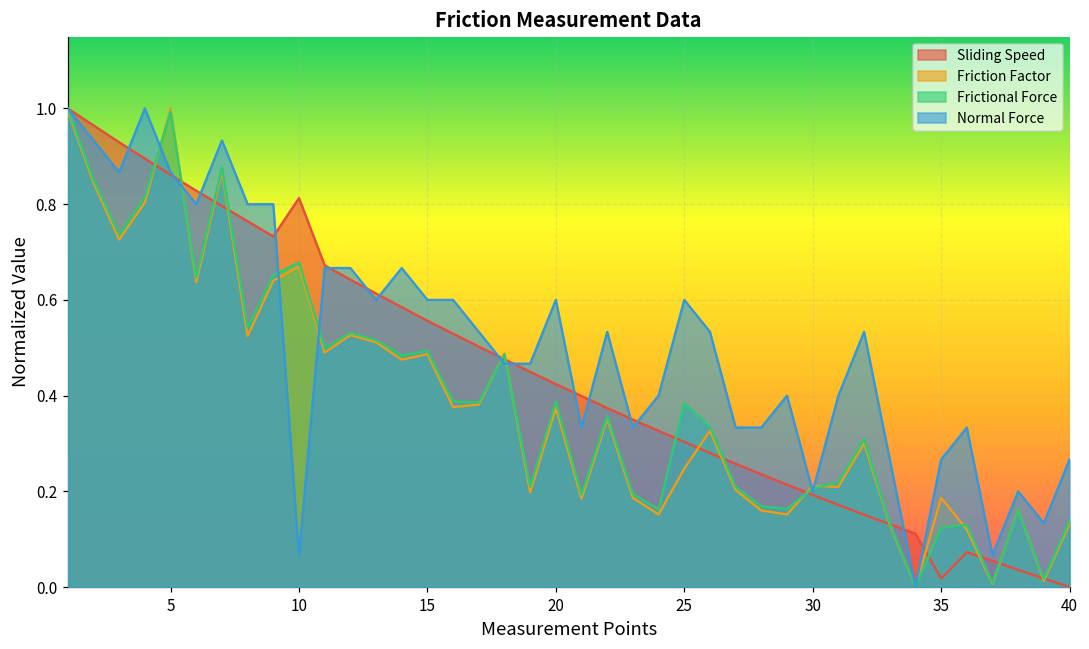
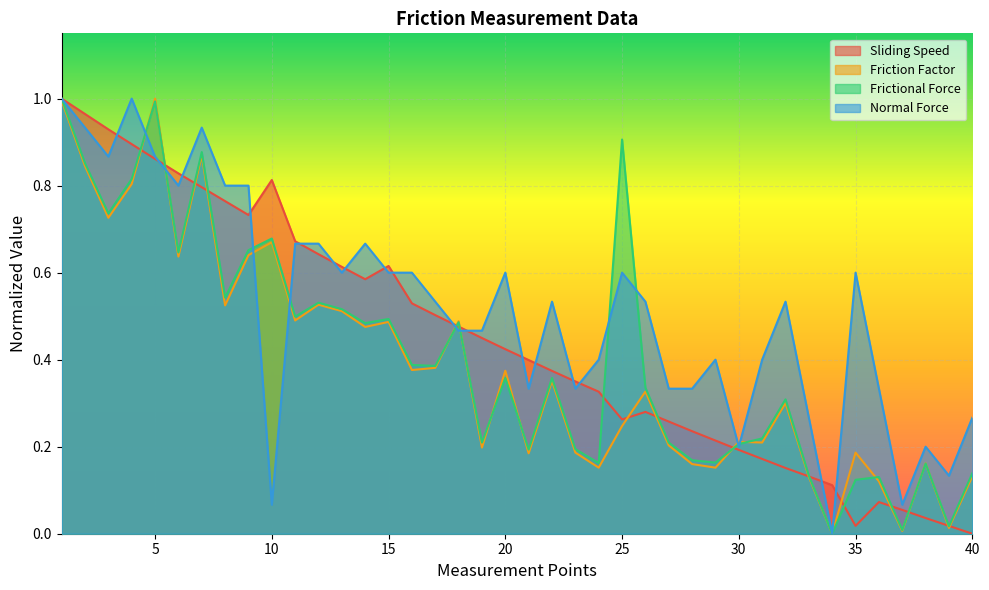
  {
    "Sliding Speed": {
      "10": 0.81,
-     "15": 0.56,
+     "15": 0.62,
      "20": 0.42,
-     "25": 0.30,
+     "25": 0.26,
      "30": 0.19,
      "35": 0.02,
      "40": 0.00
    },
    "Friction Factor": {
      "5": 1.00,
      "10": 0.67,
      "15": 0.49,
      "20": 0.37,
      "25": 0.25,
      "35": 0.19,
      "40": 0.13
    },
    "Frictional Force": {
      "5": 0.99,
      "10": 0.68,
      "15": 0.49,
-     "20": 0.39,
-     "25": 0.38,
+     "20": 0.36,
+     "25": 0.91,
      "35": 0.12,
      "40": 0.14
    },
    "Normal Force": {
      "10": 0.07,
      "15": 0.60,
      "20": 0.60,
      "25": 0.60,
      "30": 0.20,
-     "35": 0.27,
+     "35": 0.60,
      "40": 0.27
    }
  }
